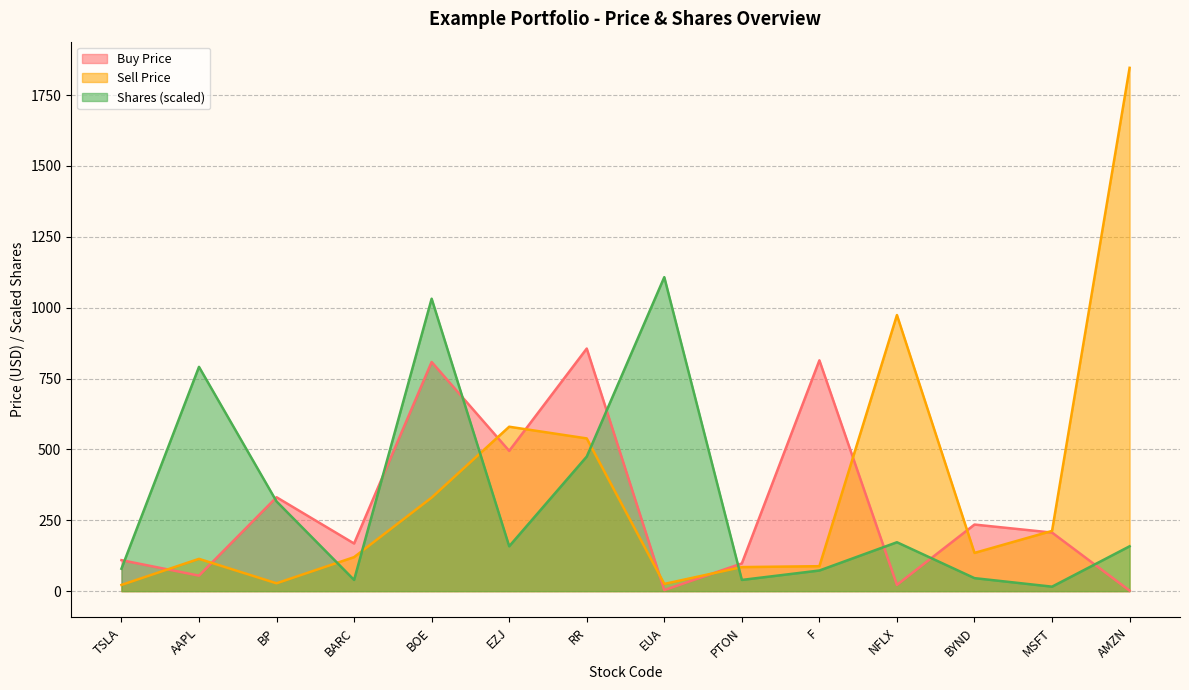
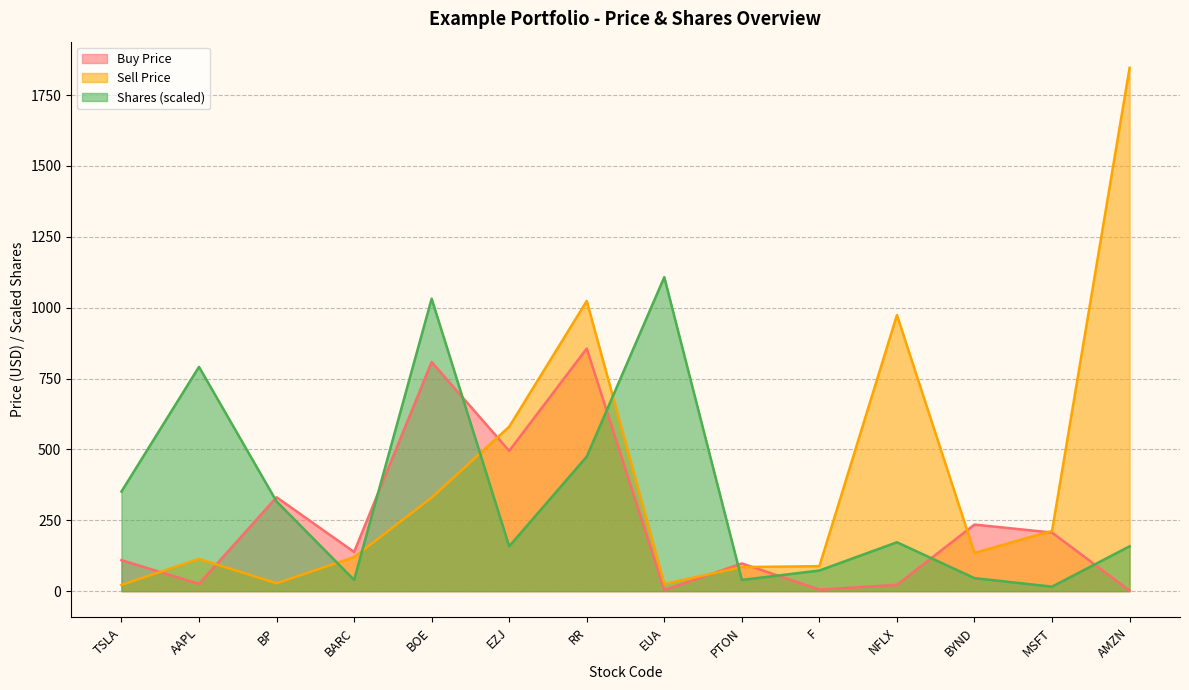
  {
    "Buy Price": {
      "TSLA": 110,
-     "AAPL": 50,
+     "AAPL": 30,
      "BP": 330,
-     "BARC": 170,
+     "BARC": 140,
      "BOE": 810,
      "EZJ": 490,
      "RR": 860,
      "EUA": 0,
      "PTON": 100,
-     "F": 810,
+     "F": 10,
      "NFLX": 20,
      "BYND": 230,
      "AMZN": 0
    },
    "Sell Price": {
      "TSLA": 20,
      "AAPL": 110,
      "BP": 30,
      "BARC": 120,
      "BOE": 330,
      "EZJ": 580,
-     "RR": 540,
+     "RR": 1020,
      "EUA": 30,
      "PTON": 80,
      "F": 90,
      "NFLX": 970,
      "BYND": 130,
      "AMZN": 1850
    },
    "Shares (scaled)": {
-     "TSLA": 80,
+     "TSLA": 350,
      "AAPL": 790,
      "BP": 320,
      "BARC": 40,
      "BOE": 1030,
      "EZJ": 160,
      "RR": 470,
      "EUA": 1110,
      "PTON": 40,
      "F": 70,
      "NFLX": 170,
      "BYND": 50,
      "MSFT": 20,
      "AMZN": 160
    }
  }
